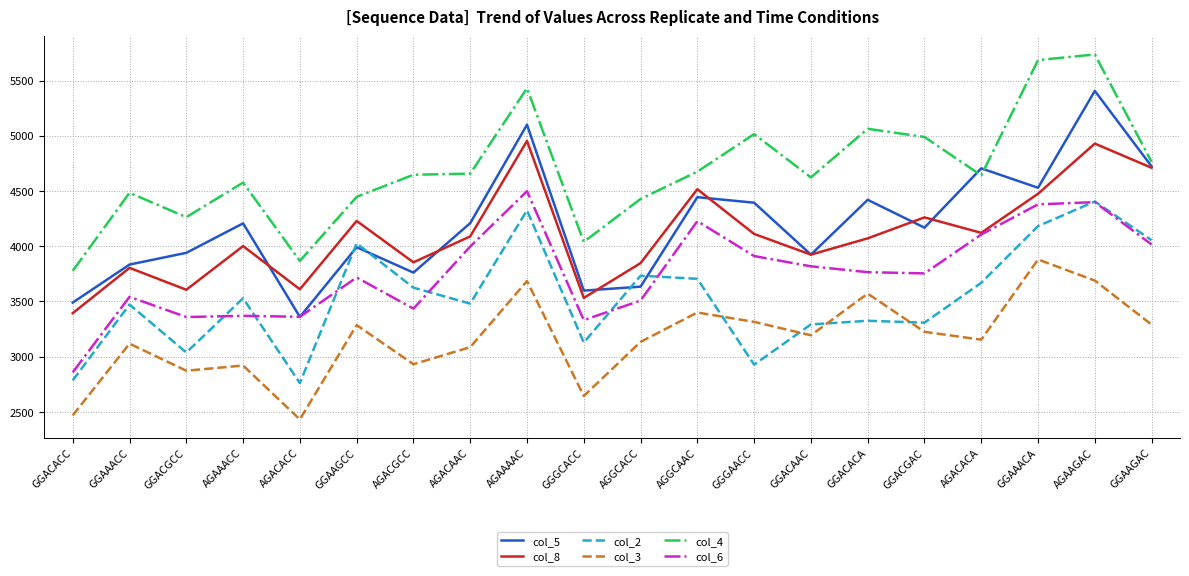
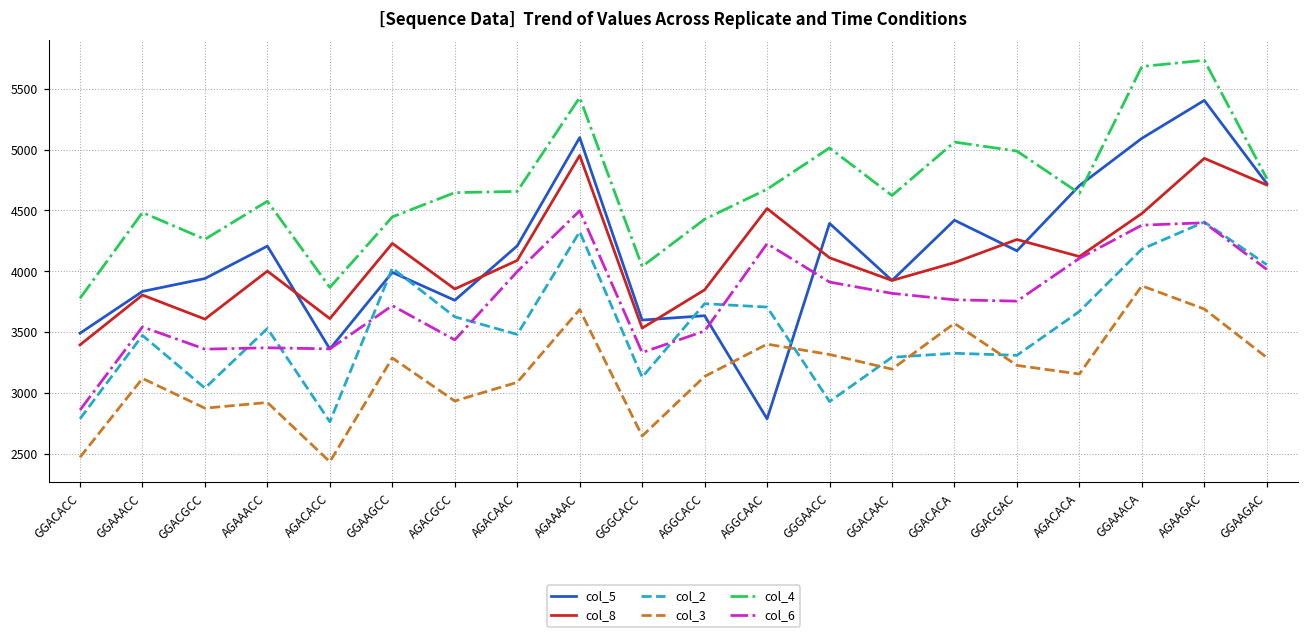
  {
    "col_5": {
      "GGACACC": 3490,
      "GGAAACC": 3830,
      "GGACGCC": 3940,
      "AGAAACC": 4210,
      "GGAAGCC": 3990,
      "AGACGCC": 3760,
      "AGACAAC": 4210,
      "AGAAAAC": 5100,
      "GGGCACC": 3600,
      "AGGCACC": 3630,
-     "AGGCAAC": 4440,
+     "AGGCAAC": 2790,
      "GGGAACC": 4390,
      "GGACACA": 4420,
      "GGACGAC": 4170,
      "AGACACA": 4710,
-     "GGAAACA": 4530,
+     "GGAAACA": 5090,
      "AGAAGAC": 5410
    },
    "col_8": {
      "GGACACC": 3390,
      "GGAAACC": 3800,
      "GGACGCC": 3610,
      "AGAAACC": 4000,
      "AGACACC": 3610,
      "GGAAGCC": 4230,
      "AGACGCC": 3850,
      "AGACAAC": 4090,
      "AGAAAAC": 4950,
      "GGGCACC": 3530,
      "AGGCACC": 3850,
      "AGGCAAC": 4520,
      "GGGAACC": 4110,
      "GGACACA": 4070,
      "GGACGAC": 4260,
      "GGAAACA": 4480,
      "AGAAGAC": 4930
    },
    "col_2": {
      "GGACACC": 2790,
      "GGAAACC": 3470,
      "GGACGCC": 3040,
      "AGAAACC": 3530,
      "AGACACC": 2760,
      "GGAAGCC": 4030,
      "AGACGCC": 3630,
      "AGACAAC": 3480,
      "AGAAAAC": 4330,
      "GGGCACC": 3130,
      "AGGCACC": 3730,
      "AGGCAAC": 3710,
      "GGGAACC": 2930,
      "GGACAAC": 3290,
      "GGACACA": 3330,
      "GGACGAC": 3310,
      "AGACACA": 3670,
      "GGAAACA": 4180,
      "GGAAGAC": 4050
    },
    "col_3": {
      "GGACACC": 2470,
      "GGAAACC": 3120,
      "GGACGCC": 2870,
      "AGAAACC": 2920,
      "AGACACC": 2430,
      "GGAAGCC": 3290,
      "AGACGCC": 2930,
      "AGACAAC": 3090,
      "AGAAAAC": 3690,
      "GGGCACC": 2640,
      "AGGCACC": 3130,
      "AGGCAAC": 3400,
      "GGGAACC": 3320,
      "GGACAAC": 3190,
      "GGACACA": 3570,
      "GGACGAC": 3230,
      "AGACACA": 3150,
      "GGAAACA": 3880,
      "AGAAGAC": 3690,
      "GGAAGAC": 3290
    },
    "col_4": {
      "GGACACC": 3780,
      "GGAAACC": 4480,
      "GGACGCC": 4260,
      "AGAAACC": 4580,
      "AGACACC": 3870,
      "GGAAGCC": 4450,
      "AGACGCC": 4650,
      "AGACAAC": 4660,
      "AGAAAAC": 5430,
      "GGGCACC": 4040,
      "AGGCACC": 4430,
      "AGGCAAC": 4680,
      "GGGAACC": 5020,
      "GGACAAC": 4620,
      "GGACACA": 5060,
      "GGACGAC": 4990,
      "AGACACA": 4640,
      "GGAAACA": 5690,
      "AGAAGAC": 5740,
      "GGAAGAC": 4760
    },
    "col_6": {
      "GGACACC": 2860,
      "GGAAACC": 3540,
      "GGACGCC": 3360,
      "AGAAACC": 3370,
      "GGAAGCC": 3720,
      "AGACGCC": 3440,
      "AGACAAC": 4000,
      "AGAAAAC": 4500,
      "GGGCACC": 3330,
      "AGGCACC": 3510,
      "AGGCAAC": 4230,
      "GGGAACC": 3910,
      "GGACAAC": 3820,
      "GGACACA": 3770,
      "GGACGAC": 3750,
      "GGAAACA": 4380,
      "GGAAGAC": 4020
    }
  }
